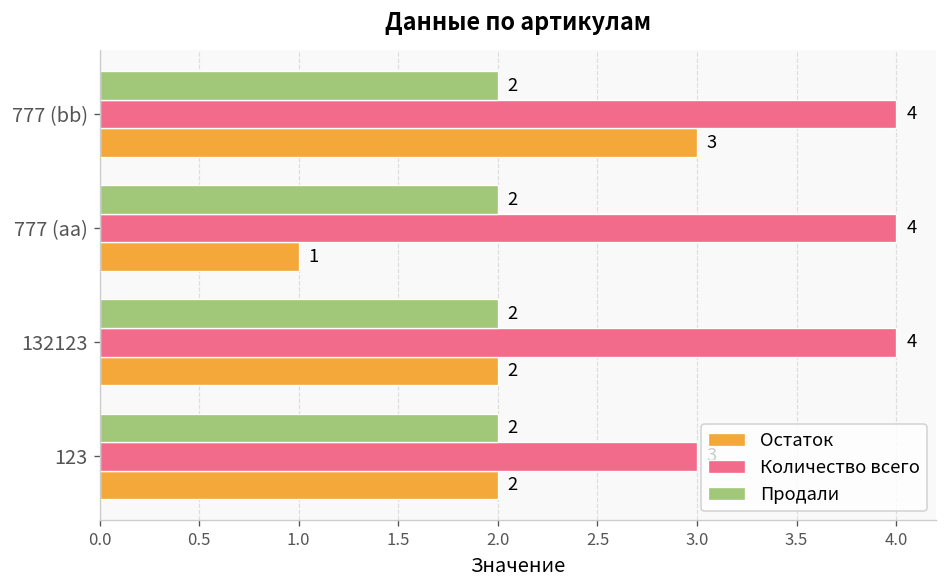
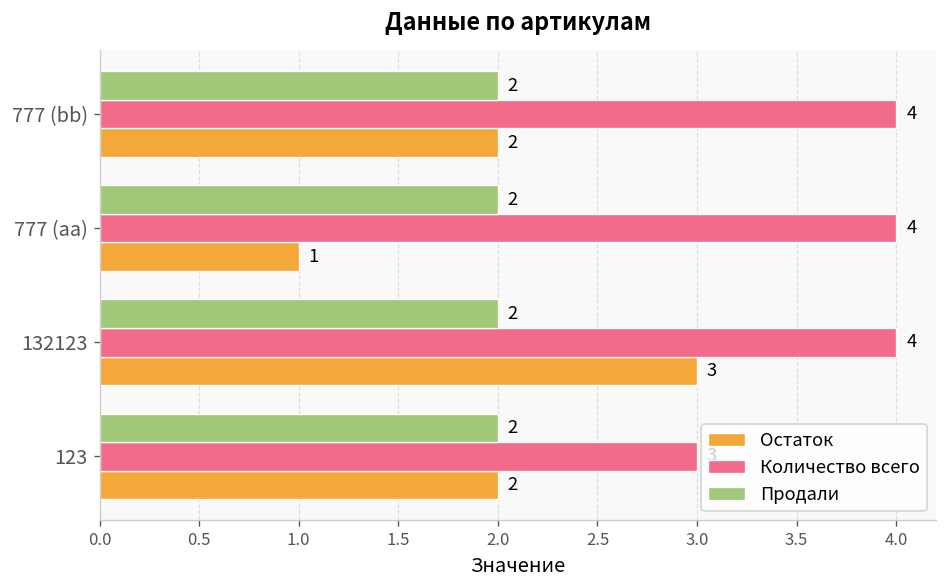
  {
    "Остаток": {
-     "777 (bb)": 3,
+     "777 (bb)": 2,
      "777 (aa)": 1,
-     "132123": 2,
+     "132123": 3,
      "123": 2
    },
    "Количество всего": {
      "777 (bb)": 4,
      "777 (aa)": 4,
      "132123": 4
    },
    "Продали": {
      "777 (bb)": 2,
      "777 (aa)": 2,
      "132123": 2,
      "123": 2
    }
  }
